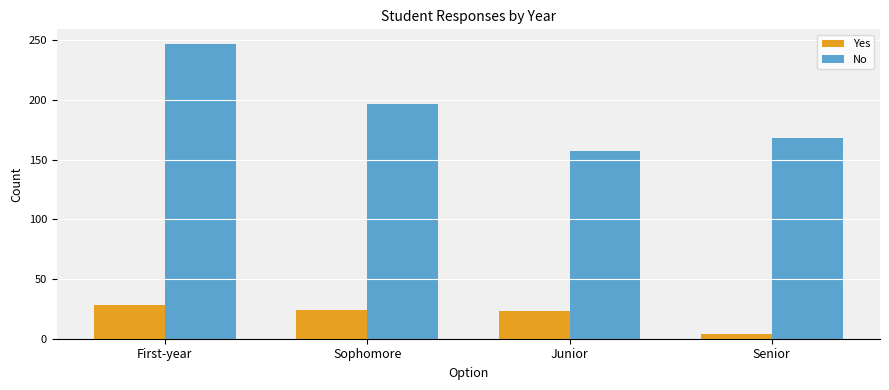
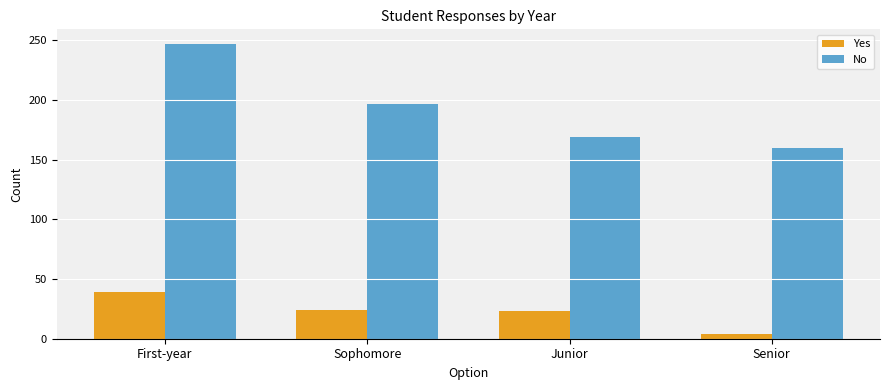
  {
    "Yes": {
-     "First-year": 28,
+     "First-year": 39,
      "Sophomore": 24,
      "Junior": 23,
      "Senior": 4
    },
    "No": {
      "First-year": 247,
      "Sophomore": 197,
-     "Junior": 157,
-     "Senior": 168
+     "Junior": 169,
+     "Senior": 160
    }
  }
